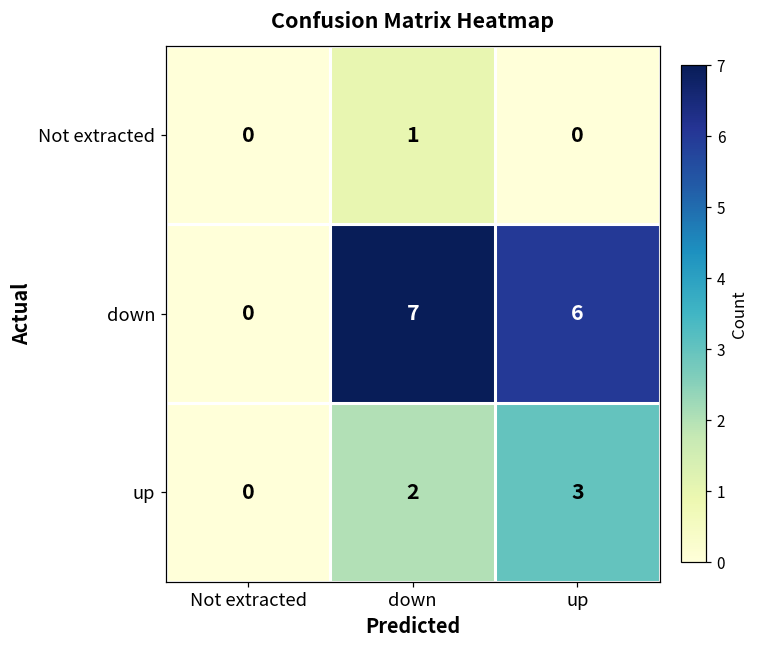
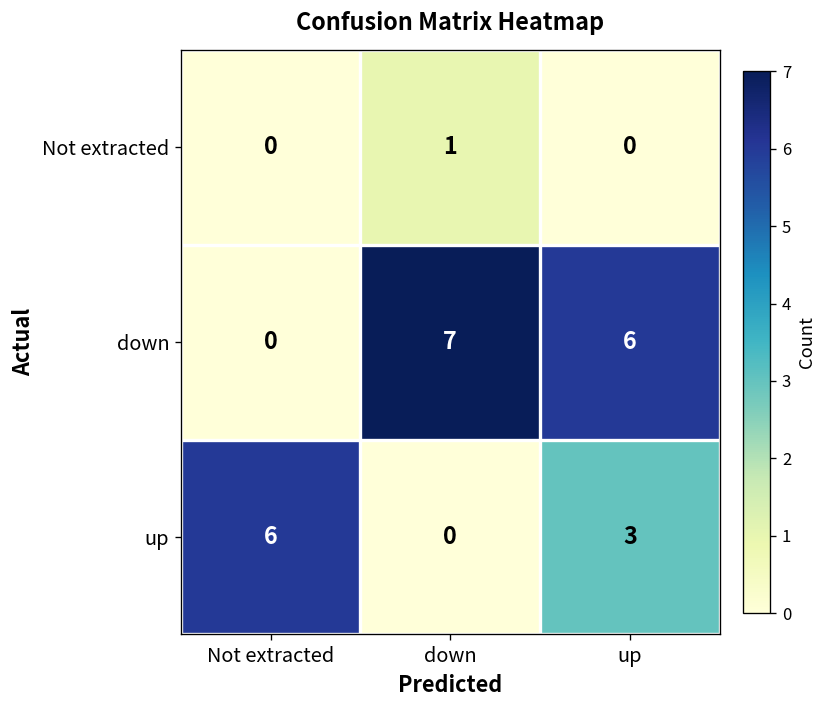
  {
    "Not extracted": {
      "Not extracted": 0,
      "down": 1,
      "up": 0
    },
    "down": {
      "Not extracted": 0,
      "down": 7,
      "up": 6
    },
    "up": {
-     "Not extracted": 0,
-     "down": 2,
+     "Not extracted": 6,
+     "down": 0,
      "up": 3
    }
  }
